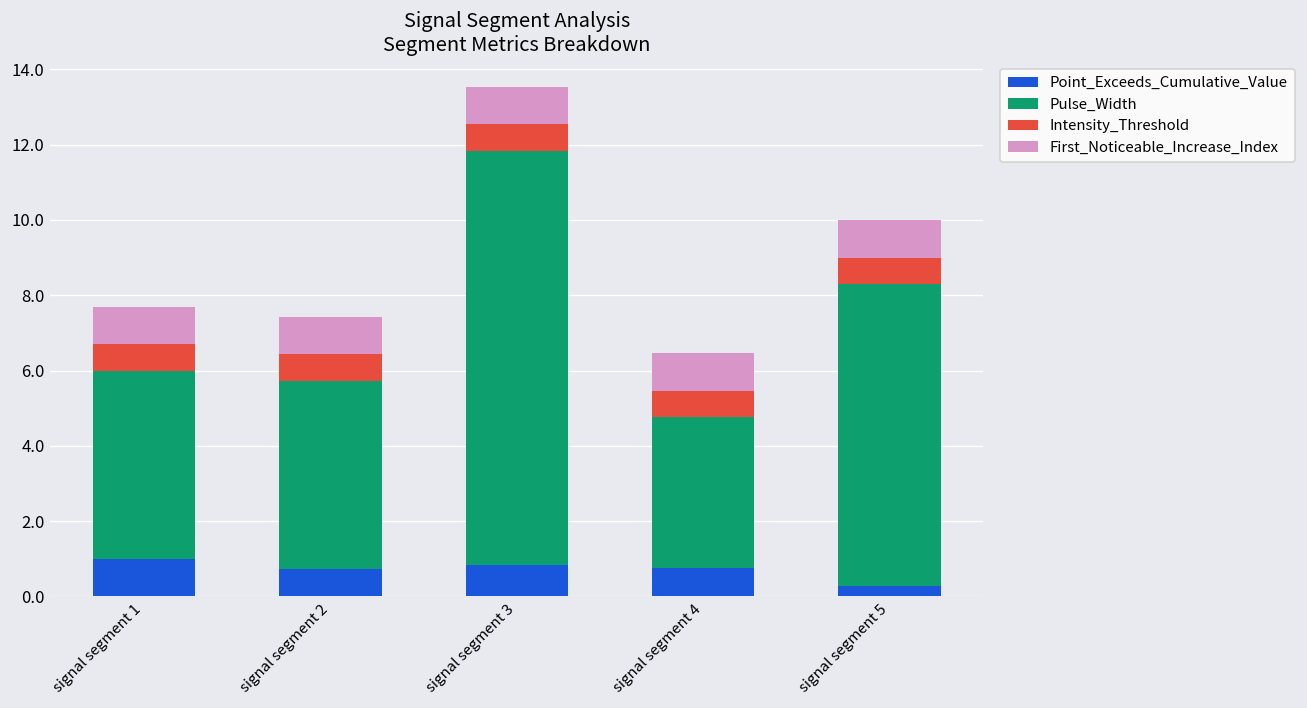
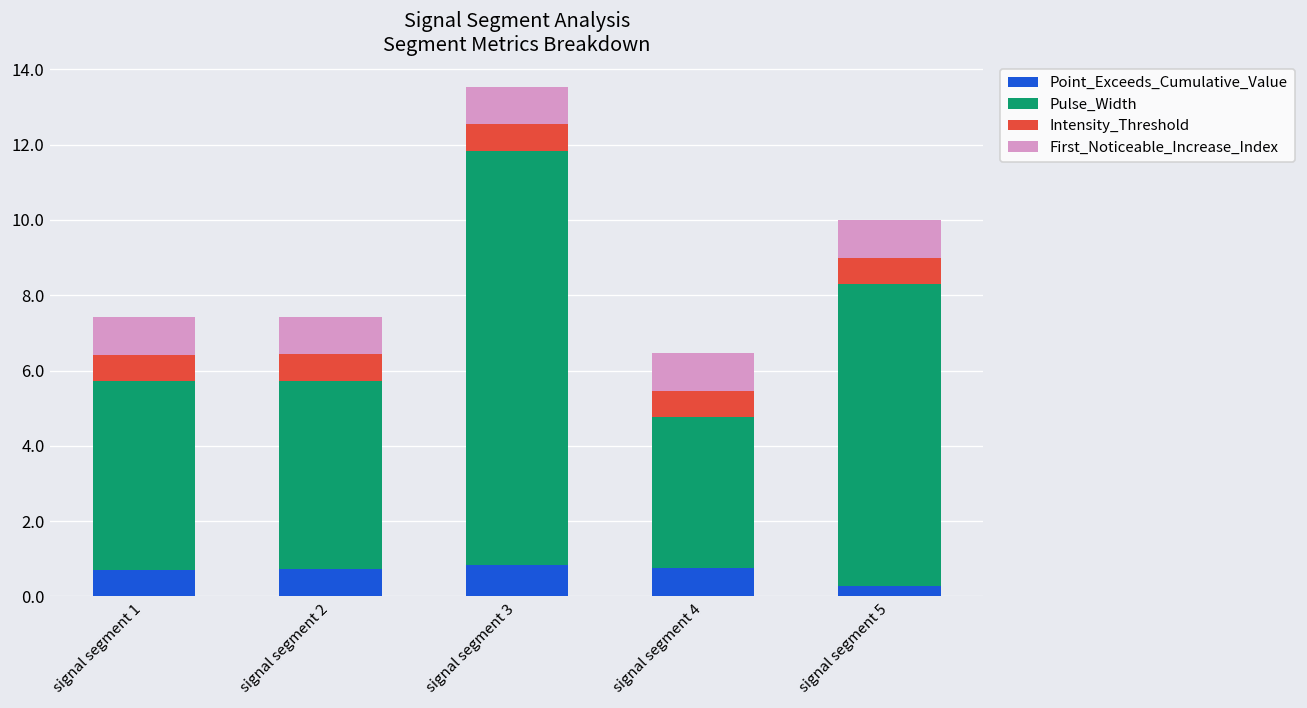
  {
    "Point_Exceeds_Cumulative_Value": {
-     "signal segment 1": 1.0,
+     "signal segment 1": 0.7,
      "signal segment 2": 0.7,
      "signal segment 3": 0.8,
      "signal segment 4": 0.8,
      "signal segment 5": 0.3
    },
    "Pulse_Width": {
      "signal segment 1": 5.0,
      "signal segment 2": 5.0,
      "signal segment 3": 11.0,
      "signal segment 4": 4.0,
      "signal segment 5": 8.0
    },
    "Intensity_Threshold": {
      "signal segment 1": 0.7,
      "signal segment 2": 0.7,
      "signal segment 3": 0.7,
      "signal segment 4": 0.7,
      "signal segment 5": 0.7
    },
    "First_Noticeable_Increase_Index": {
      "signal segment 1": 1.0,
      "signal segment 2": 1.0,
      "signal segment 3": 1.0,
      "signal segment 4": 1.0,
      "signal segment 5": 1.0
    }
  }
